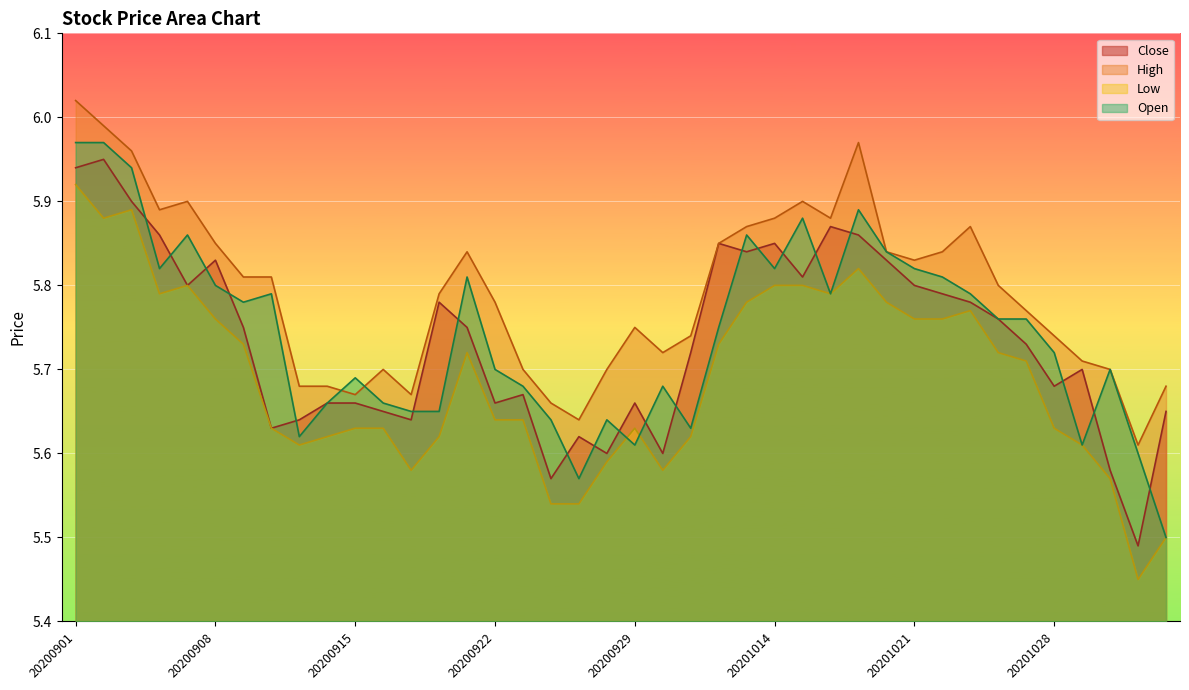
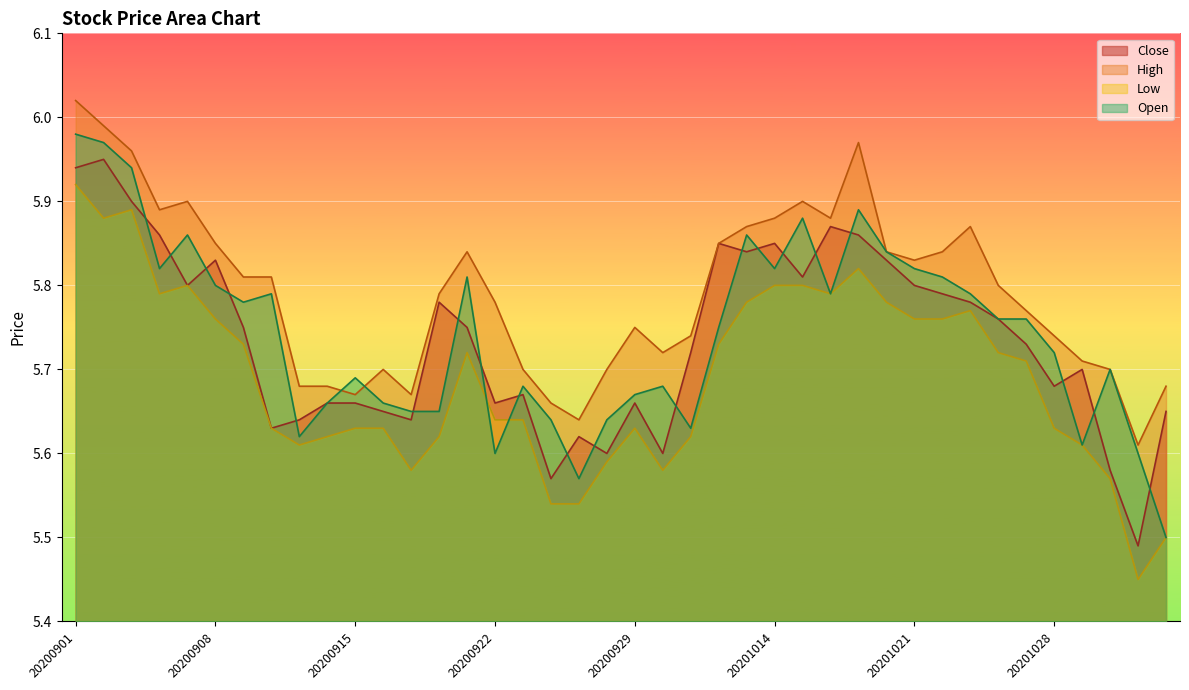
  {
    "Open": {
-     "20200901": 5.97,
+     "20200901": 5.98,
      "20200908": 5.80,
      "20200915": 5.69,
-     "20200922": 5.7,
-     "20200929": 5.61,
+     "20200922": 5.6,
+     "20200929": 5.67,
      "20201014": 5.82,
      "20201021": 5.82,
      "20201028": 5.72
    }
  }
